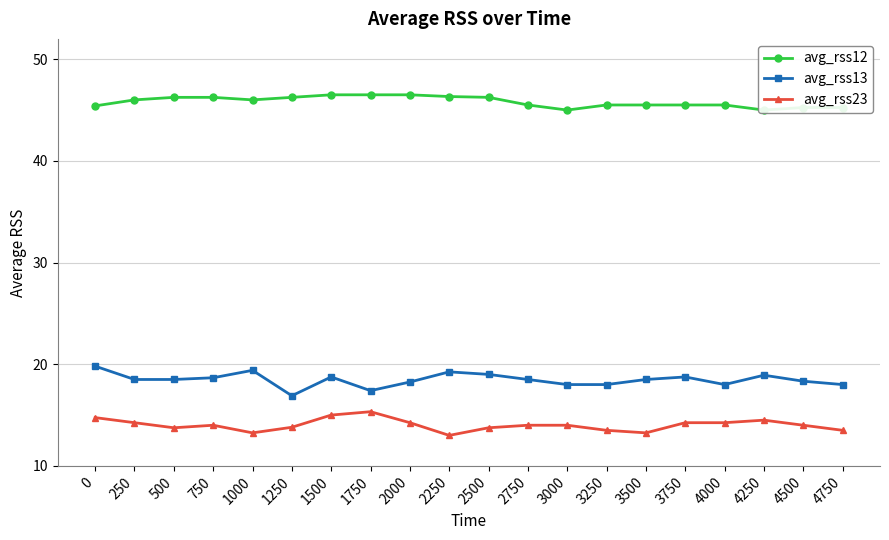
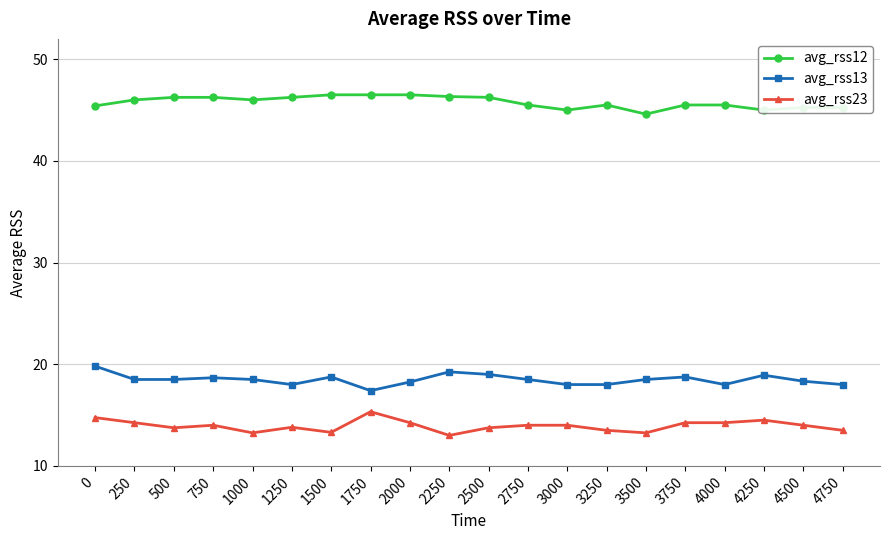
  {
    "avg_rss12": {
      "0": 45.4,
      "250": 46.0,
      "500": 46.3,
      "750": 46.3,
      "1000": 46.0,
      "1250": 46.3,
      "1500": 46.5,
      "1750": 46.5,
      "2000": 46.5,
      "2250": 46.3,
      "2500": 46.3,
      "2750": 45.5,
      "3000": 45.0,
      "3250": 45.5,
-     "3500": 45.5,
+     "3500": 44.6,
      "3750": 45.5,
      "4000": 45.5
    },
    "avg_rss13": {
      "0": 19.8,
      "250": 18.5,
      "500": 18.5,
      "750": 18.7,
-     "1000": 19.4,
-     "1250": 16.9,
+     "1000": 18.5,
+     "1250": 18.0,
      "1500": 18.8,
      "1750": 17.4,
      "2000": 18.3,
      "2250": 19.3,
      "2500": 19.0,
      "2750": 18.5,
      "3000": 18.0,
      "3250": 18.0,
      "3500": 18.5,
      "3750": 18.8,
      "4000": 18.0,
      "4250": 18.9,
      "4500": 18.3,
      "4750": 18.0
    },
    "avg_rss23": {
      "0": 14.8,
      "250": 14.3,
      "500": 13.8,
      "750": 14.0,
      "1000": 13.3,
      "1250": 13.8,
-     "1500": 15.0,
+     "1500": 13.3,
      "1750": 15.3,
      "2000": 14.3,
      "2250": 13.0,
      "2500": 13.8,
      "2750": 14.0,
      "3000": 14.0,
      "3250": 13.5,
      "3500": 13.3,
      "3750": 14.3,
      "4000": 14.3,
      "4250": 14.5,
      "4500": 14.0,
      "4750": 13.5
    }
  }
